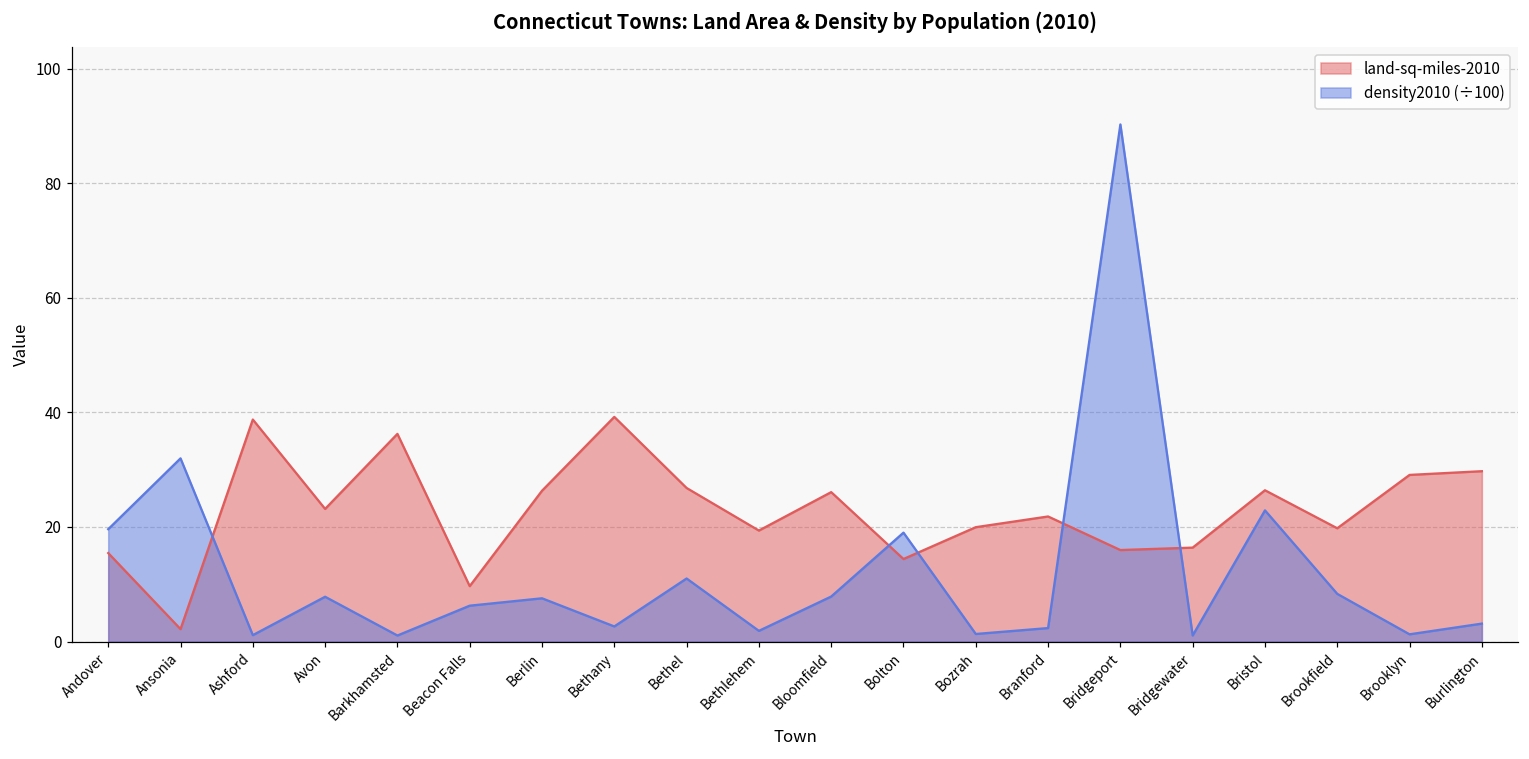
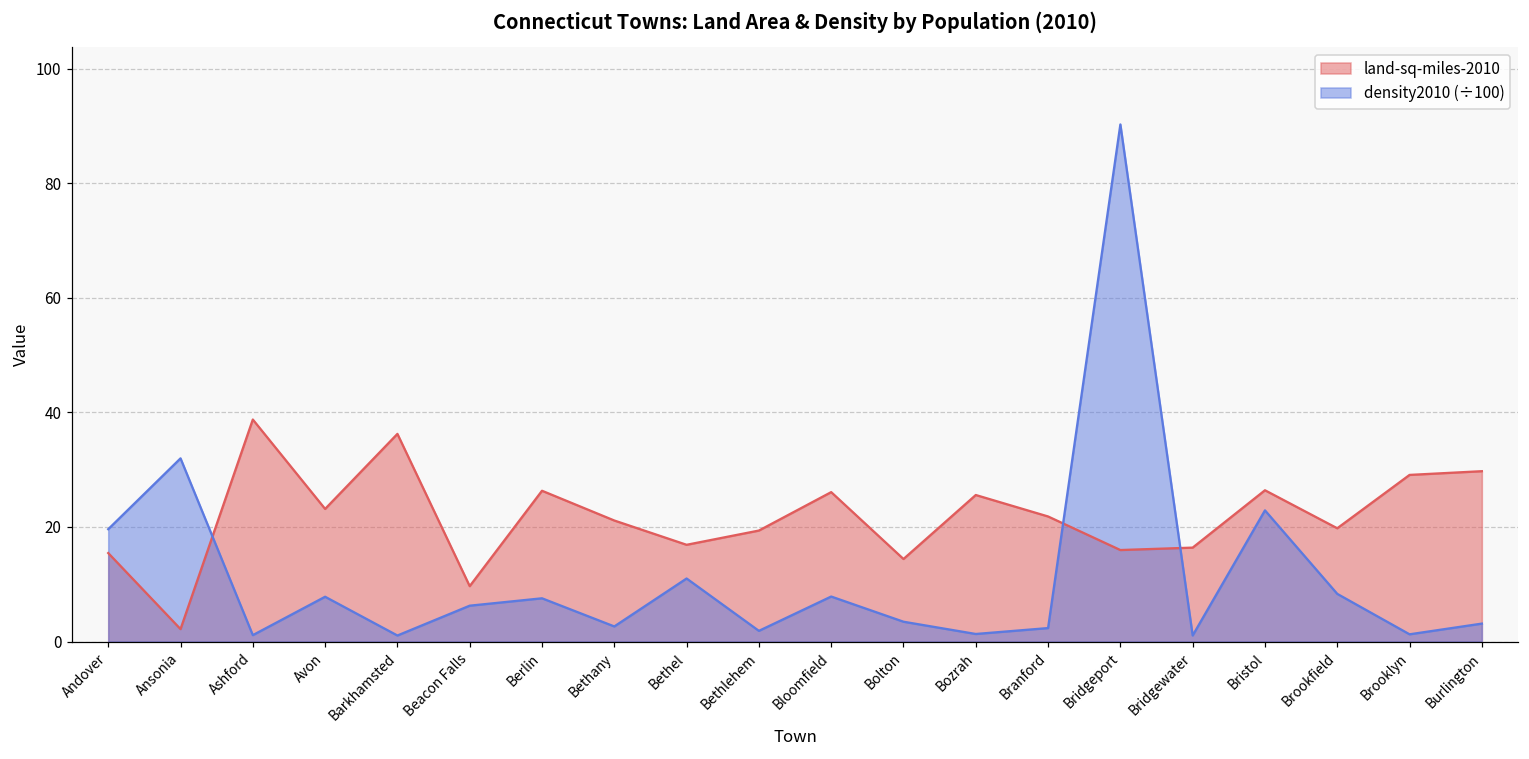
  {
    "land-sq-miles-2010": {
      "Andover": 15,
      "Ansonia": 2,
      "Ashford": 39,
      "Avon": 23,
      "Barkhamsted": 36,
      "Beacon Falls": 10,
      "Berlin": 26,
-     "Bethany": 39,
-     "Bethel": 27,
+     "Bethany": 21,
+     "Bethel": 17,
      "Bethlehem": 19,
      "Bloomfield": 26,
      "Bolton": 14,
-     "Bozrah": 20,
+     "Bozrah": 26,
      "Branford": 22,
      "Bridgeport": 16,
      "Bridgewater": 16,
      "Bristol": 26,
      "Brookfield": 20,
      "Brooklyn": 29,
      "Burlington": 30
    },
    "density2010 (÷100)": {
      "Andover": 20,
      "Ansonia": 32,
      "Ashford": 1,
      "Avon": 8,
      "Barkhamsted": 1,
      "Beacon Falls": 6,
      "Berlin": 8,
      "Bethany": 3,
      "Bethel": 11,
      "Bethlehem": 2,
      "Bloomfield": 8,
-     "Bolton": 19,
+     "Bolton": 3,
      "Bozrah": 1,
      "Branford": 2,
      "Bridgeport": 90,
      "Bridgewater": 1,
      "Bristol": 23,
      "Brookfield": 8,
      "Brooklyn": 1,
      "Burlington": 3
    }
  }
